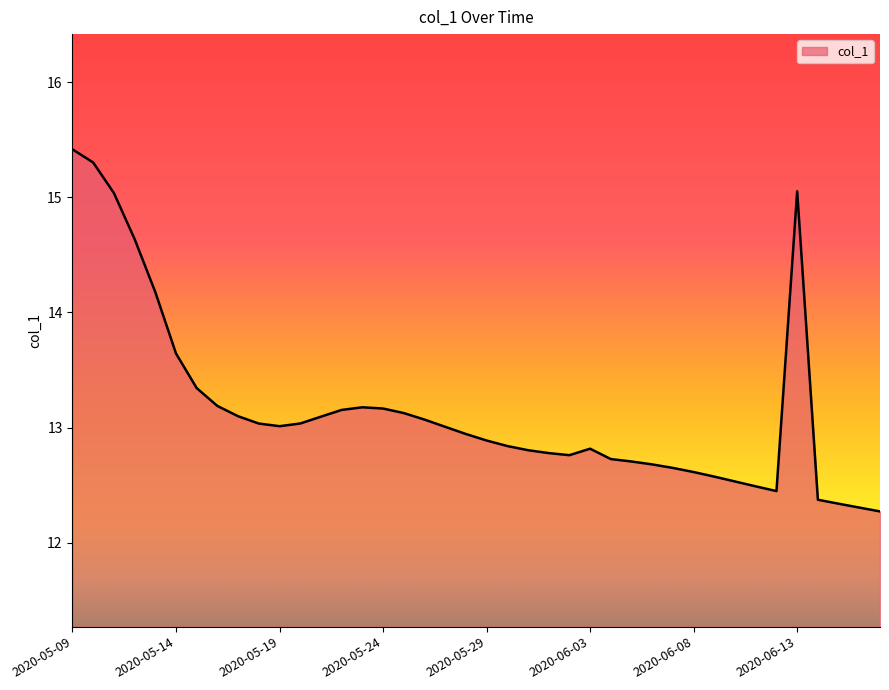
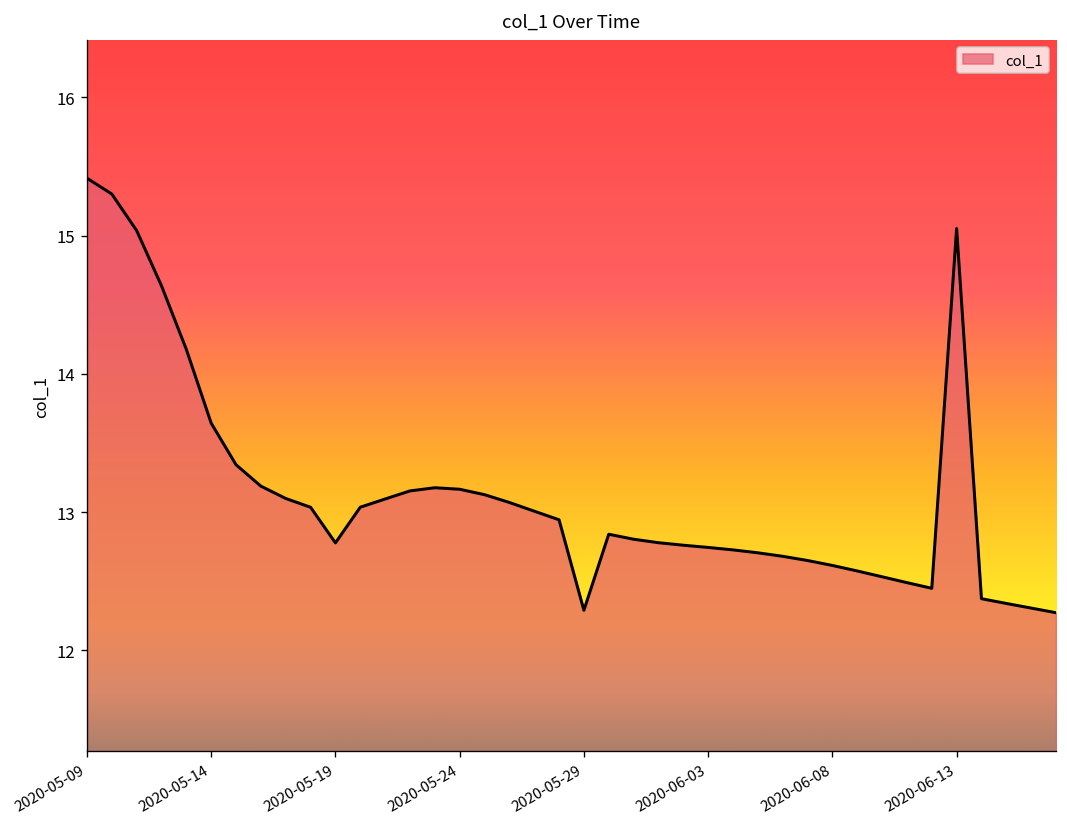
  {
    "2020-05-09": 15.42,
    "2020-05-14": 13.64,
-   "2020-05-19": 13.01,
+   "2020-05-19": 12.78,
    "2020-05-24": 13.17,
-   "2020-05-29": 12.89,
-   "2020-06-03": 12.82,
+   "2020-05-29": 12.29,
+   "2020-06-03": 12.75,
    "2020-06-08": 12.61,
    "2020-06-13": 15.05
  }
